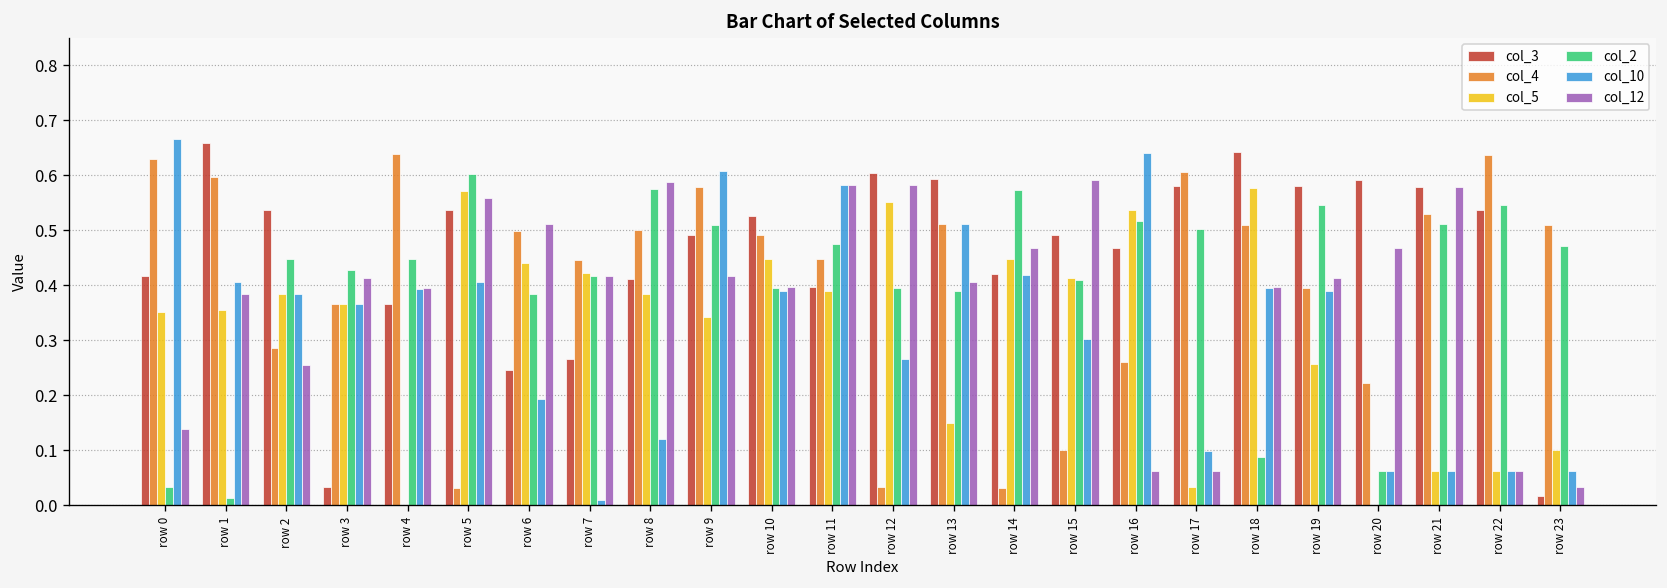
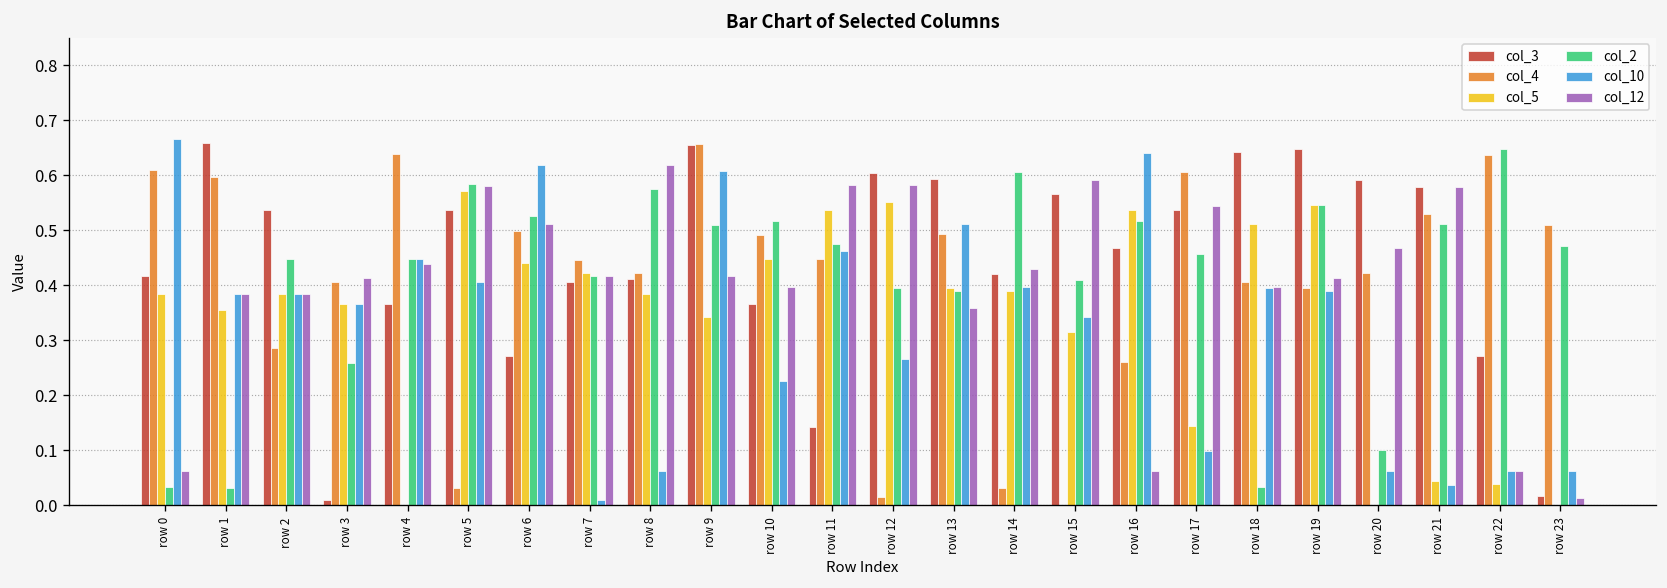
  {
    "col_3": {
      "row 0": 0.42,
      "row 1": 0.66,
      "row 2": 0.54,
-     "row 3": 0.03,
+     "row 3": 0.01,
      "row 4": 0.37,
      "row 5": 0.54,
-     "row 6": 0.25,
-     "row 7": 0.27,
+     "row 6": 0.27,
+     "row 7": 0.41,
      "row 8": 0.41,
-     "row 9": 0.49,
-     "row 10": 0.53,
-     "row 11": 0.40,
+     "row 9": 0.65,
+     "row 10": 0.37,
+     "row 11": 0.14,
      "row 12": 0.60,
      "row 13": 0.59,
      "row 14": 0.42,
-     "row 15": 0.49,
+     "row 15": 0.57,
      "row 16": 0.47,
-     "row 17": 0.58,
+     "row 17": 0.54,
      "row 18": 0.64,
-     "row 19": 0.58,
+     "row 19": 0.65,
      "row 20": 0.59,
      "row 21": 0.58,
-     "row 22": 0.54,
+     "row 22": 0.27,
      "row 23": 0.02
    },
    "col_4": {
-     "row 0": 0.63,
+     "row 0": 0.61,
      "row 1": 0.60,
      "row 2": 0.29,
-     "row 3": 0.37,
+     "row 3": 0.41,
      "row 4": 0.64,
      "row 5": 0.03,
      "row 6": 0.50,
      "row 7": 0.45,
-     "row 8": 0.50,
-     "row 9": 0.58,
+     "row 8": 0.42,
+     "row 9": 0.66,
      "row 10": 0.49,
      "row 11": 0.45,
-     "row 12": 0.03,
-     "row 13": 0.51,
+     "row 12": 0.01,
+     "row 13": 0.49,
      "row 14": 0.03,
-     "row 15": 0.1,
+     "row 15": 0.0,
      "row 16": 0.26,
      "row 17": 0.61,
-     "row 18": 0.51,
+     "row 18": 0.41,
      "row 19": 0.39,
-     "row 20": 0.22,
+     "row 20": 0.42,
      "row 21": 0.53,
      "row 22": 0.64,
      "row 23": 0.51
    },
    "col_5": {
-     "row 0": 0.35,
+     "row 0": 0.38,
      "row 1": 0.35,
      "row 2": 0.38,
      "row 3": 0.37,
      "row 4": 0.00,
      "row 5": 0.57,
      "row 6": 0.44,
      "row 7": 0.42,
      "row 8": 0.38,
      "row 9": 0.34,
      "row 10": 0.45,
-     "row 11": 0.39,
+     "row 11": 0.54,
      "row 12": 0.55,
-     "row 13": 0.15,
-     "row 14": 0.45,
-     "row 15": 0.41,
+     "row 13": 0.39,
+     "row 14": 0.39,
+     "row 15": 0.32,
      "row 16": 0.54,
-     "row 17": 0.03,
-     "row 18": 0.58,
-     "row 19": 0.26,
+     "row 17": 0.14,
+     "row 18": 0.51,
+     "row 19": 0.55,
      "row 20": 0.00,
-     "row 21": 0.06,
-     "row 22": 0.06,
-     "row 23": 0.1
+     "row 21": 0.04,
+     "row 22": 0.04,
+     "row 23": 0.0
    },
    "col_2": {
      "row 0": 0.03,
-     "row 1": 0.01,
+     "row 1": 0.03,
      "row 2": 0.45,
-     "row 3": 0.43,
+     "row 3": 0.26,
      "row 4": 0.45,
-     "row 5": 0.60,
-     "row 6": 0.38,
+     "row 5": 0.58,
+     "row 6": 0.53,
      "row 7": 0.42,
      "row 8": 0.58,
      "row 9": 0.51,
-     "row 10": 0.39,
+     "row 10": 0.52,
      "row 11": 0.47,
      "row 12": 0.39,
      "row 13": 0.39,
-     "row 14": 0.57,
+     "row 14": 0.61,
      "row 15": 0.41,
      "row 16": 0.52,
-     "row 17": 0.50,
-     "row 18": 0.09,
+     "row 17": 0.46,
+     "row 18": 0.03,
      "row 19": 0.55,
-     "row 20": 0.06,
+     "row 20": 0.10,
      "row 21": 0.51,
-     "row 22": 0.55,
+     "row 22": 0.65,
      "row 23": 0.47
    },
    "col_10": {
      "row 0": 0.66,
-     "row 1": 0.41,
+     "row 1": 0.38,
      "row 2": 0.38,
      "row 3": 0.37,
-     "row 4": 0.39,
+     "row 4": 0.45,
      "row 5": 0.41,
-     "row 6": 0.19,
+     "row 6": 0.62,
      "row 7": 0.01,
-     "row 8": 0.12,
+     "row 8": 0.06,
      "row 9": 0.61,
-     "row 10": 0.39,
-     "row 11": 0.58,
+     "row 10": 0.23,
+     "row 11": 0.46,
      "row 12": 0.27,
      "row 13": 0.51,
-     "row 14": 0.42,
-     "row 15": 0.30,
+     "row 14": 0.40,
+     "row 15": 0.34,
      "row 16": 0.64,
      "row 17": 0.10,
      "row 18": 0.39,
      "row 19": 0.39,
      "row 20": 0.06,
-     "row 21": 0.06,
+     "row 21": 0.04,
      "row 22": 0.06,
      "row 23": 0.06
    },
    "col_12": {
-     "row 0": 0.14,
+     "row 0": 0.06,
      "row 1": 0.38,
-     "row 2": 0.26,
+     "row 2": 0.38,
      "row 3": 0.41,
-     "row 4": 0.39,
-     "row 5": 0.56,
+     "row 4": 0.44,
+     "row 5": 0.58,
      "row 6": 0.51,
      "row 7": 0.42,
-     "row 8": 0.59,
+     "row 8": 0.62,
      "row 9": 0.42,
      "row 10": 0.40,
      "row 11": 0.58,
      "row 12": 0.58,
-     "row 13": 0.41,
-     "row 14": 0.47,
+     "row 13": 0.36,
+     "row 14": 0.43,
      "row 15": 0.59,
      "row 16": 0.06,
-     "row 17": 0.06,
+     "row 17": 0.54,
      "row 18": 0.40,
      "row 19": 0.41,
      "row 20": 0.47,
      "row 21": 0.58,
      "row 22": 0.06,
-     "row 23": 0.03
+     "row 23": 0.01
    }
  }
